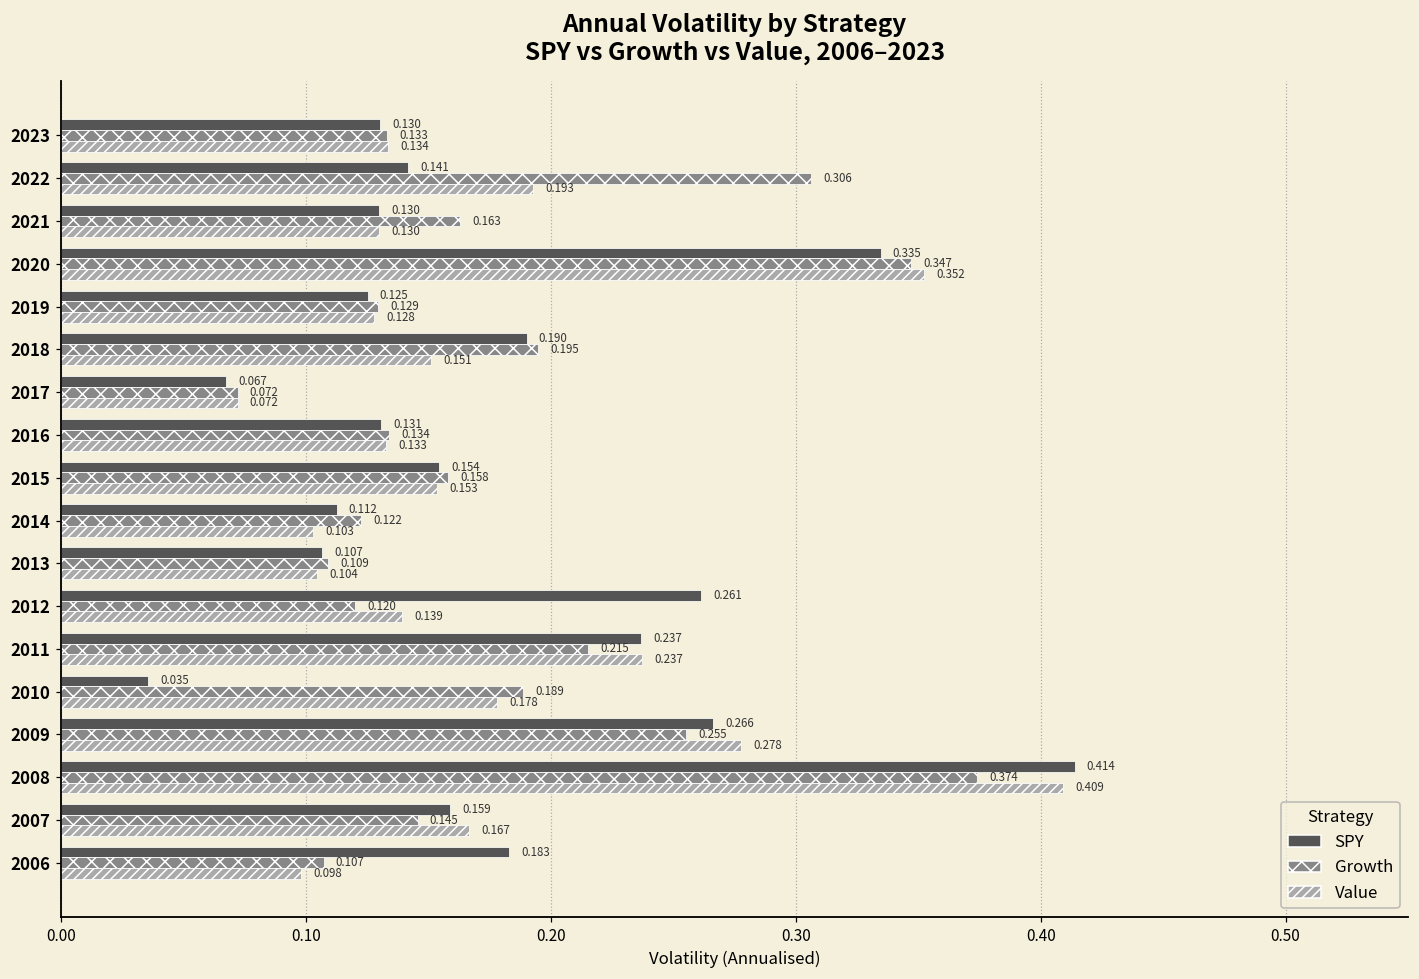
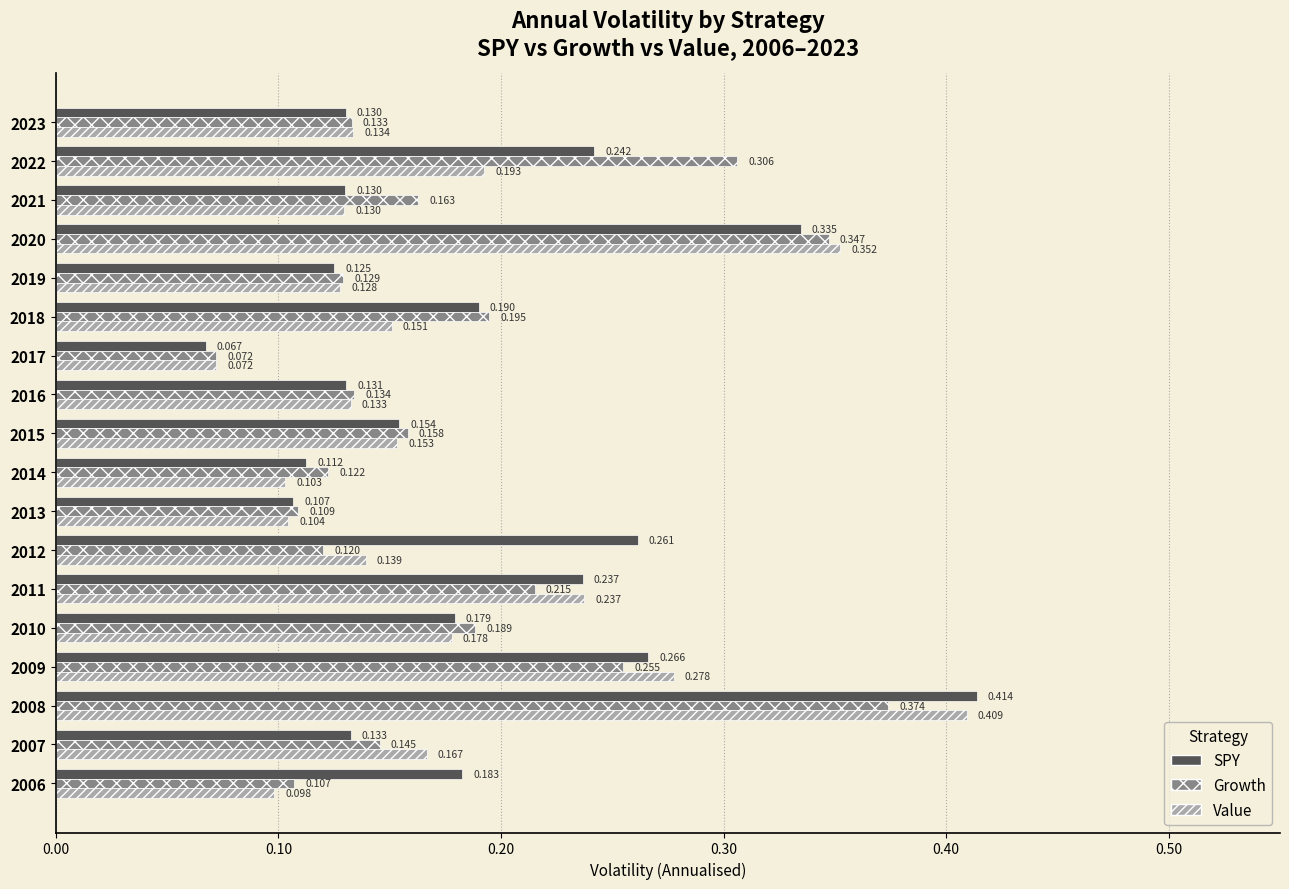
  {
    "SPY": {
      "2023": 0.130,
-     "2022": 0.141,
+     "2022": 0.242,
      "2021": 0.130,
      "2020": 0.335,
      "2019": 0.125,
      "2018": 0.190,
      "2017": 0.067,
      "2016": 0.131,
      "2015": 0.154,
      "2014": 0.112,
      "2013": 0.107,
      "2012": 0.261,
      "2011": 0.237,
-     "2010": 0.035,
+     "2010": 0.179,
      "2009": 0.266,
      "2008": 0.414,
-     "2007": 0.159,
+     "2007": 0.133,
      "2006": 0.183
    }
  }
